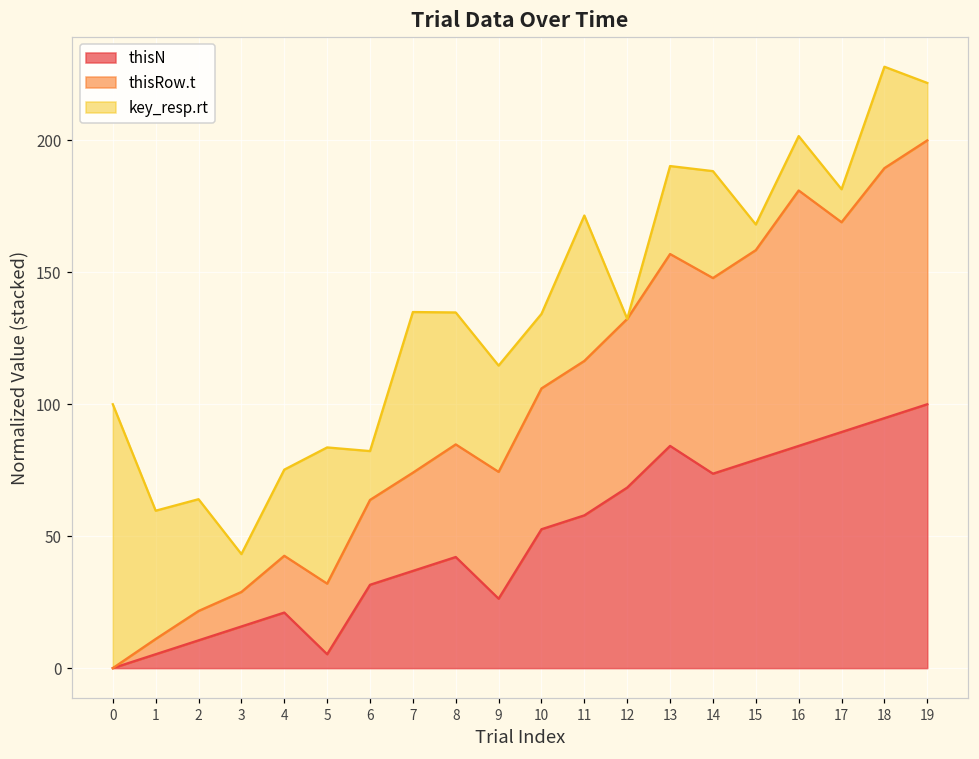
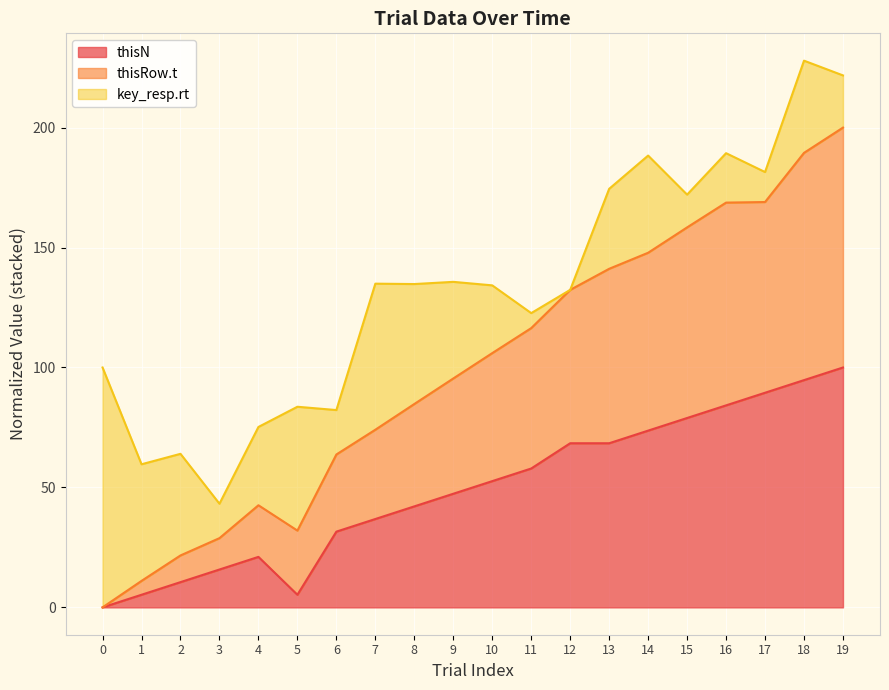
  {
    "thisN": {
      "1": 5,
      "2": 11,
      "3": 16,
      "4": 21,
      "5": 5,
      "6": 32,
      "7": 37,
      "8": 42,
-     "9": 26,
+     "9": 47,
      "10": 53,
      "11": 58,
      "12": 68,
-     "13": 84,
+     "13": 68,
      "14": 74,
      "15": 79,
      "16": 84,
      "17": 89,
      "18": 95,
      "19": 100
    },
    "thisRow.t": {
      "1": 6,
      "2": 11,
      "3": 13,
      "4": 22,
      "5": 27,
      "6": 32,
      "7": 37,
      "8": 43,
      "9": 48,
      "10": 53,
      "11": 59,
      "13": 73,
      "14": 74,
      "15": 79,
-     "16": 97,
+     "16": 85,
      "17": 80,
      "18": 95,
      "19": 100
    },
    "key_resp.rt": {
      "0": 100,
      "1": 49,
      "2": 42,
      "3": 14,
      "4": 33,
      "5": 52,
      "6": 19,
      "7": 61,
      "8": 50,
      "9": 40,
      "10": 28,
-     "11": 55,
+     "11": 6,
      "13": 33,
      "14": 41,
-     "15": 10,
+     "15": 14,
      "16": 21,
      "17": 13,
      "18": 38,
      "19": 22
    }
  }
